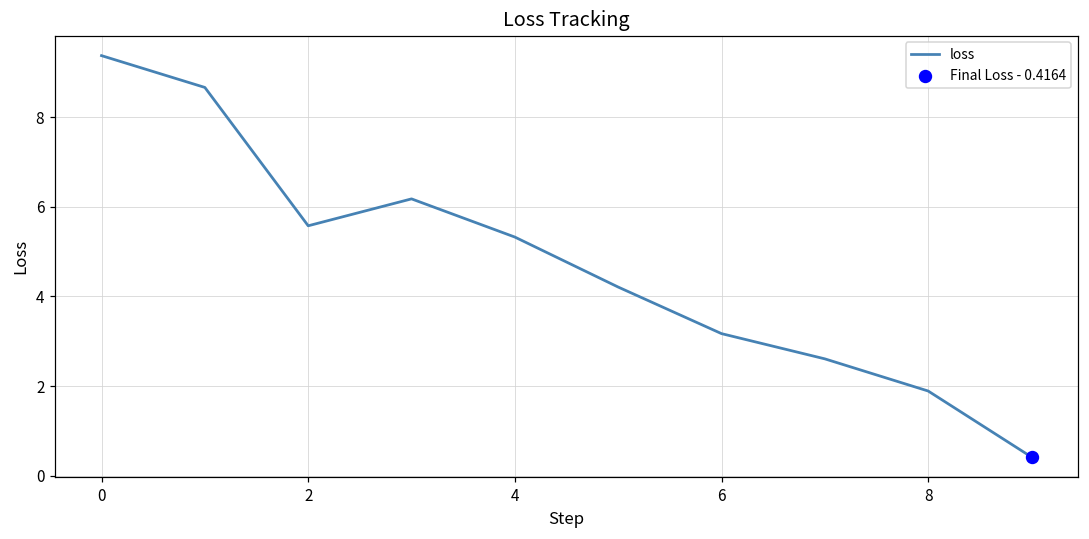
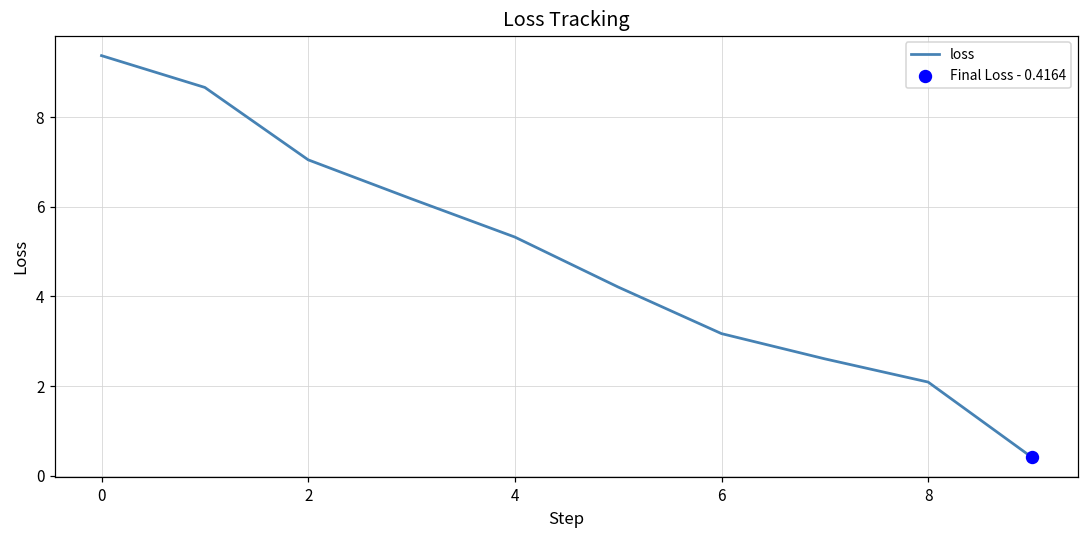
  {
    "loss": {
      "0": 9.4,
-     "2": 5.6,
+     "2": 7.1,
      "4": 5.3,
      "6": 3.2,
-     "8": 1.9
+     "8": 2.1
    }
  }
